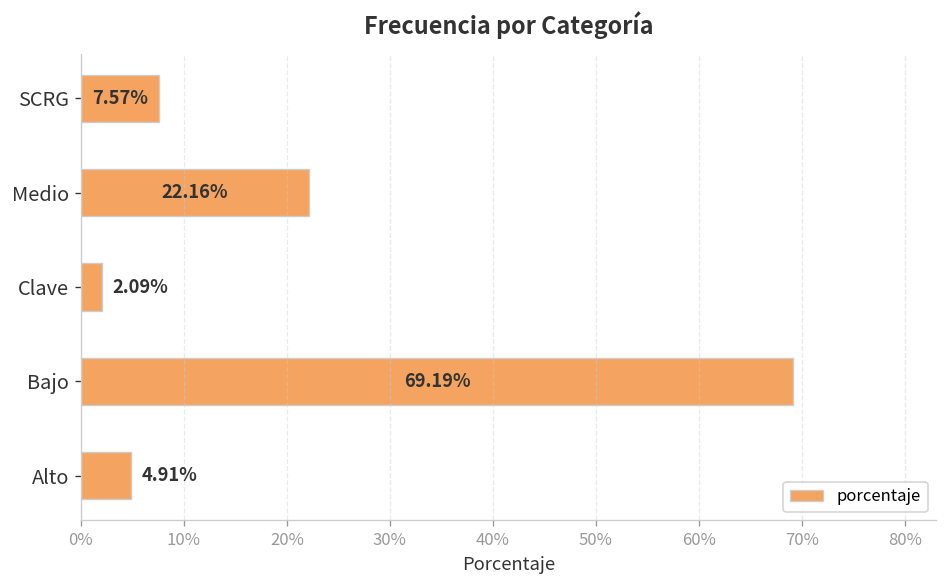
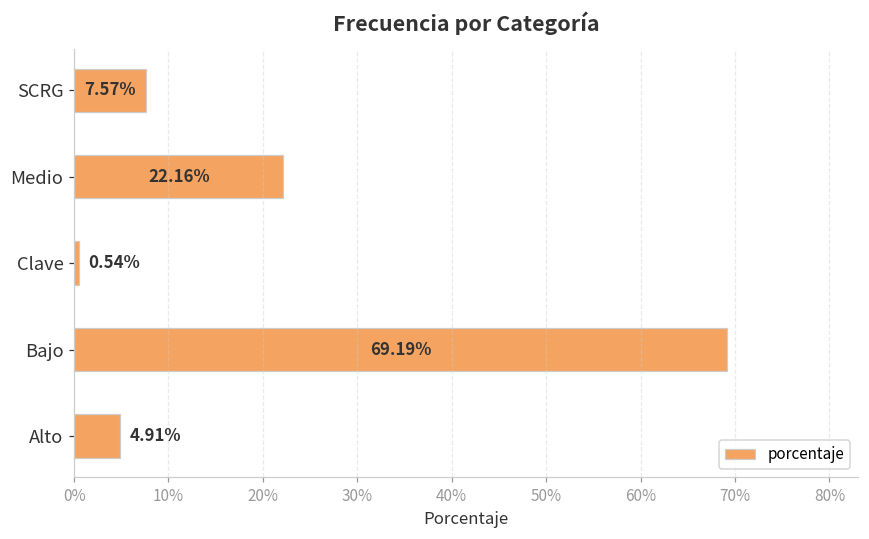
  {
    "SCRG": "7.57%",
    "Medio": "22.16%",
-   "Clave": "2.09%",
+   "Clave": "0.54%",
    "Bajo": "69.19%",
    "Alto": "4.91%"
  }
